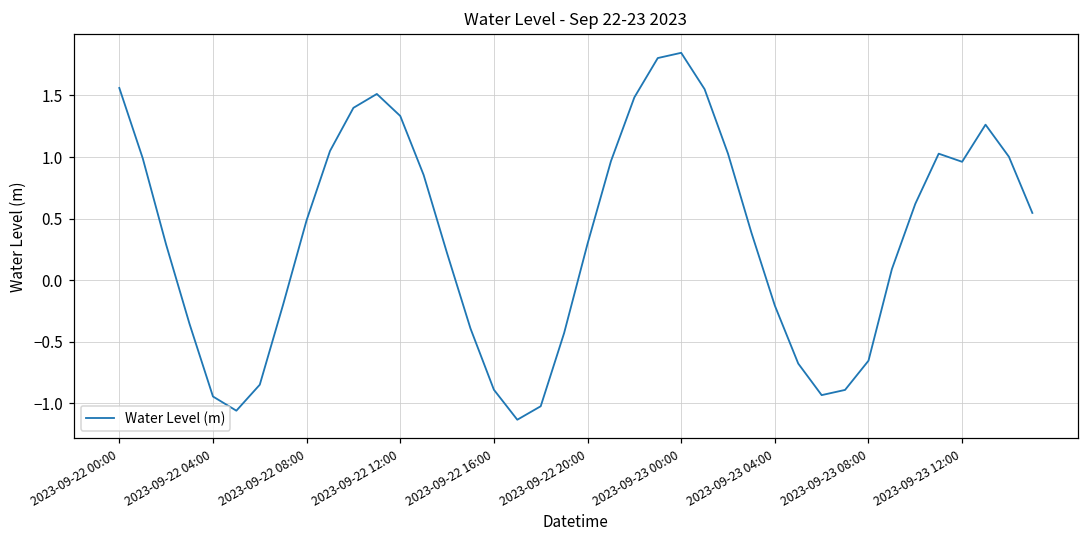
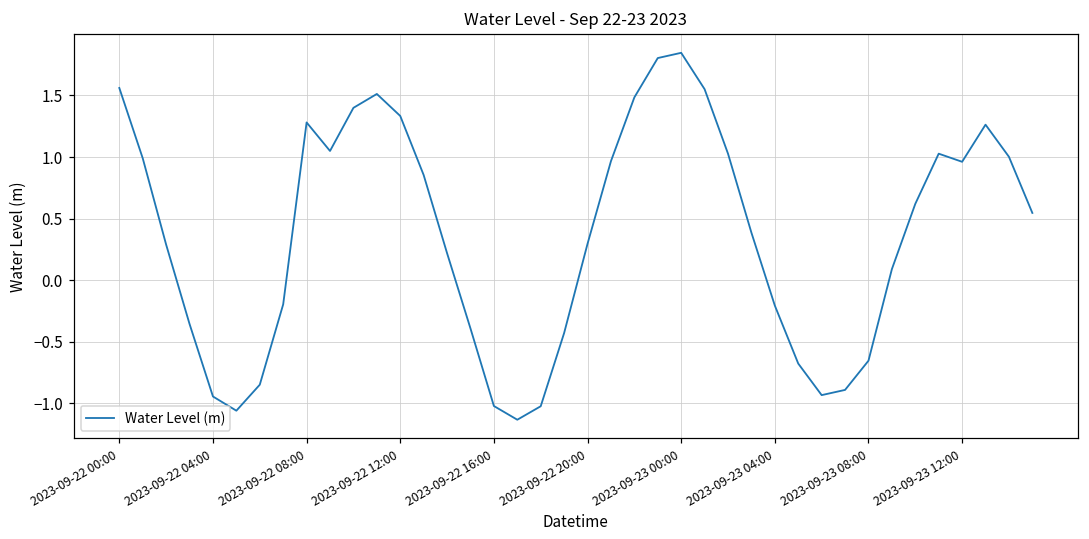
  {
    "2023-09-22 00:00": 1.56,
    "2023-09-22 04:00": -0.94,
-   "2023-09-22 08:00": 0.49,
+   "2023-09-22 08:00": 1.28,
    "2023-09-22 12:00": 1.33,
-   "2023-09-22 16:00": -0.89,
+   "2023-09-22 16:00": -1.02,
    "2023-09-22 20:00": 0.30,
    "2023-09-23 00:00": 1.85,
    "2023-09-23 04:00": -0.21,
    "2023-09-23 08:00": -0.65,
    "2023-09-23 12:00": 0.96
  }
